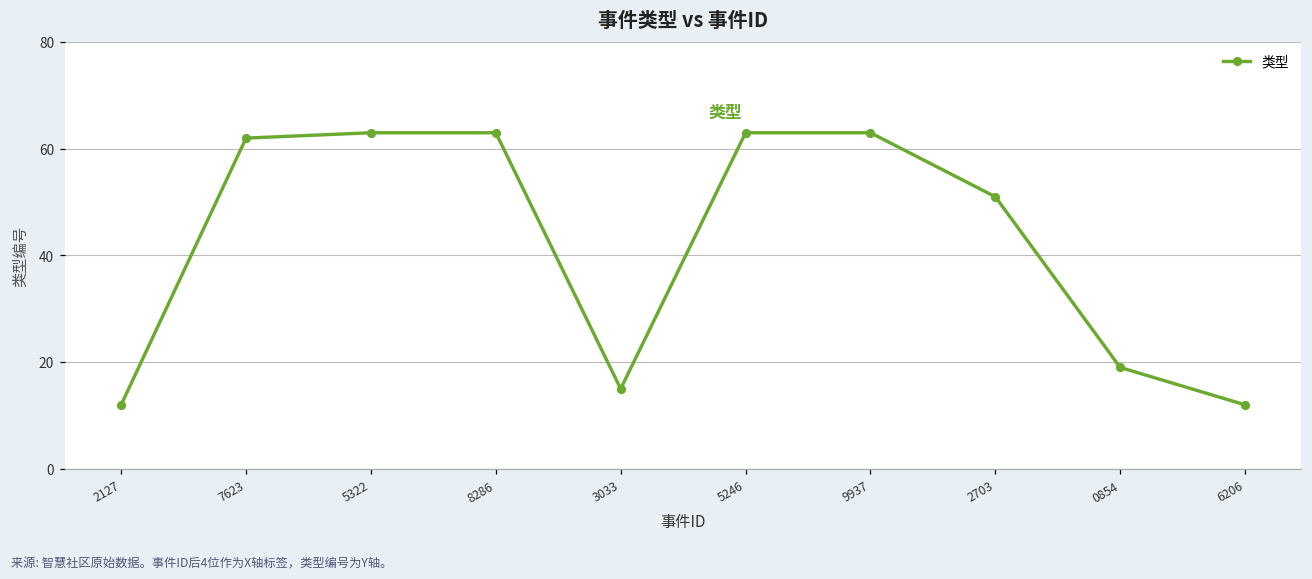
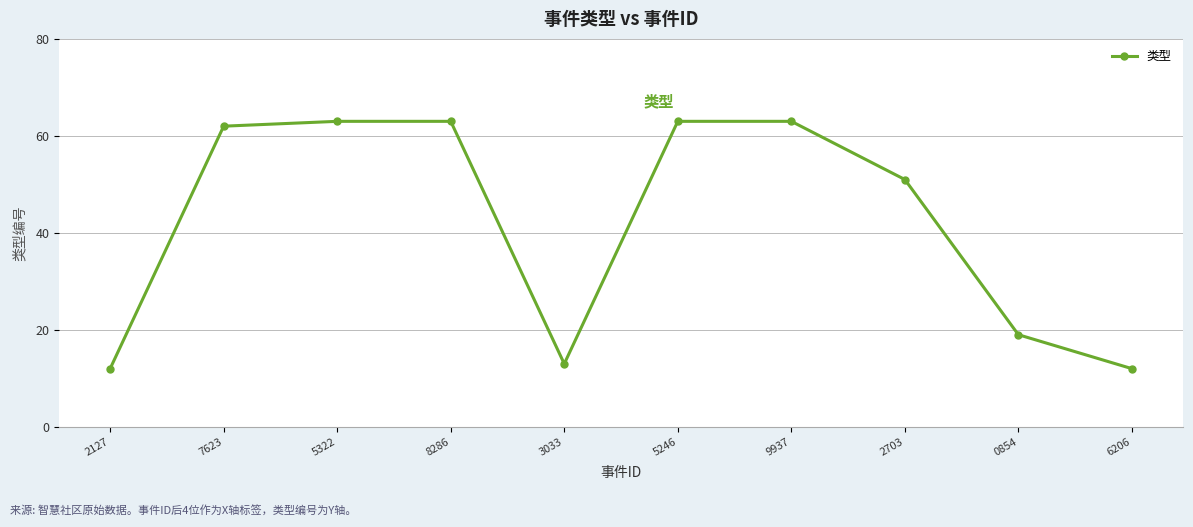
  {
    "2127": 12,
    "7623": 62,
    "5322": 63,
    "8286": 63,
-   "3033": 15,
+   "3033": 13,
    "5246": 63,
    "9937": 63,
    "2703": 51,
    "0854": 19,
    "6206": 12
  }
